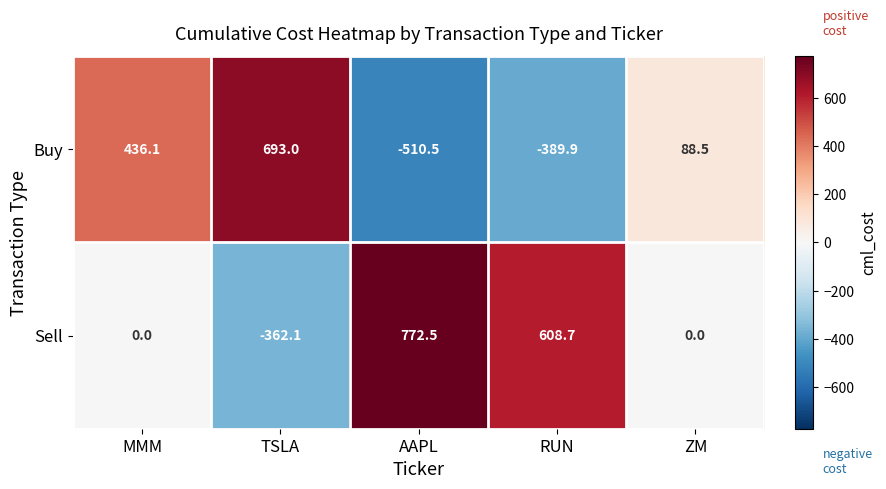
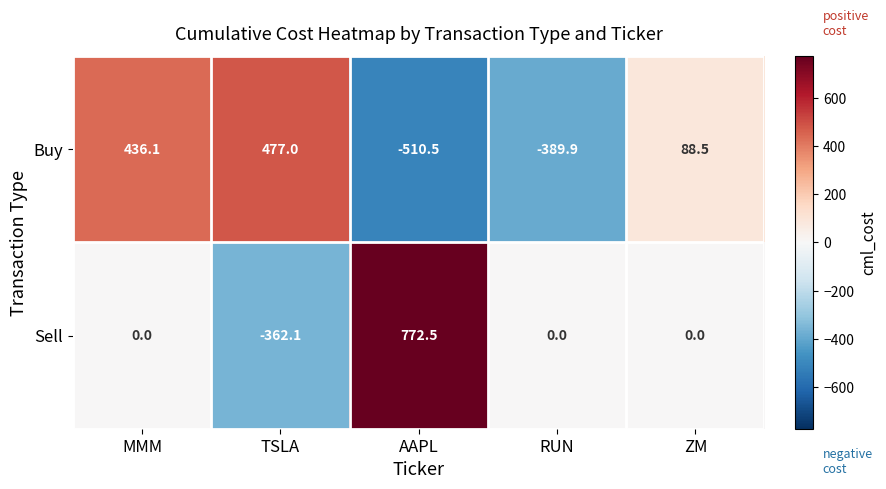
  {
    "Buy": {
      "MMM": 436.1,
-     "TSLA": 693.0,
+     "TSLA": 477.0,
      "AAPL": -510.5,
      "RUN": -389.9,
      "ZM": 88.5
    },
    "Sell": {
      "MMM": 0.0,
      "TSLA": -362.1,
      "AAPL": 772.5,
-     "RUN": 608.7,
+     "RUN": 0.0,
      "ZM": 0.0
    }
  }
